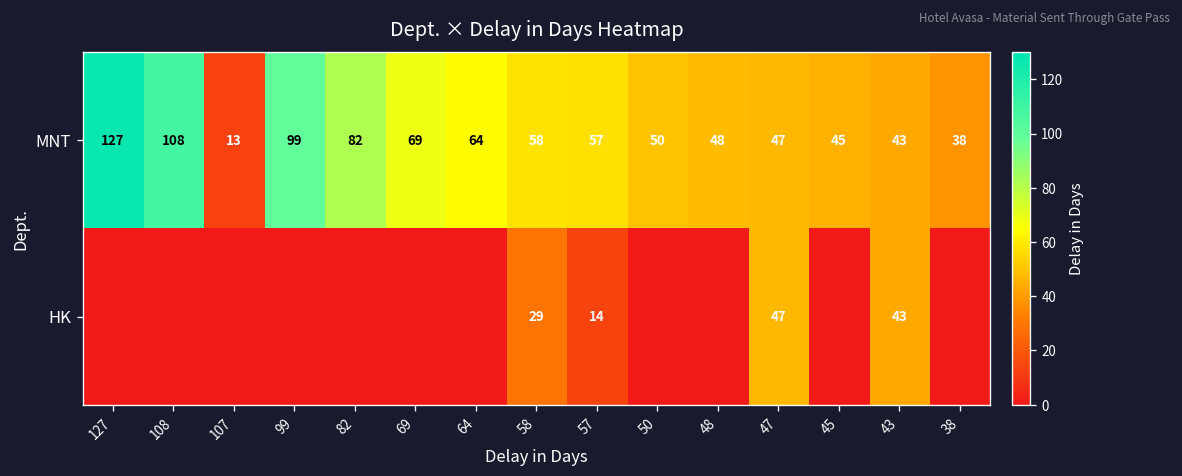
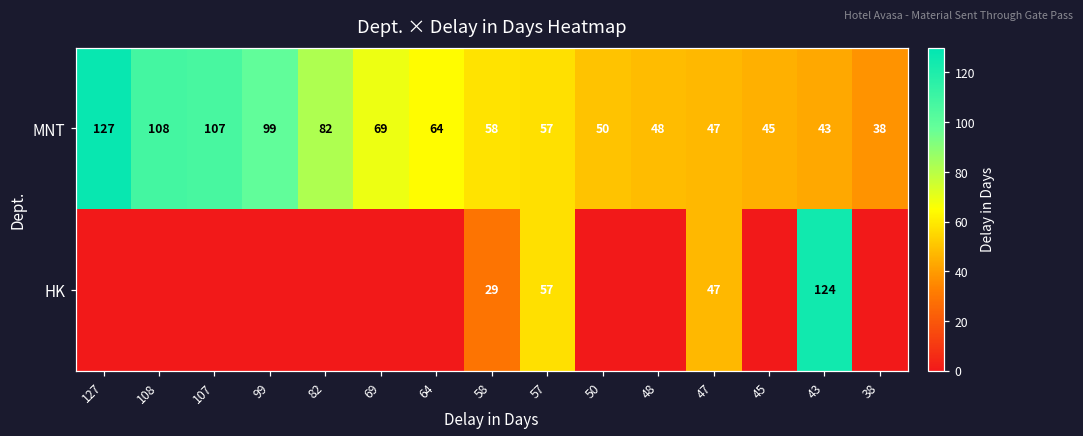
  {
    "MNT": {
      "127": 127,
      "108": 108,
-     "107": 13,
+     "107": 107,
      "99": 99,
      "82": 82,
      "69": 69,
      "64": 64,
      "58": 58,
      "57": 57,
      "50": 50,
      "48": 48,
      "47": 47,
      "45": 45,
      "43": 43,
      "38": 38
    },
    "HK": {
      "58": 29,
-     "57": 14,
+     "57": 57,
      "47": 47,
-     "43": 43
+     "43": 124
    }
  }
